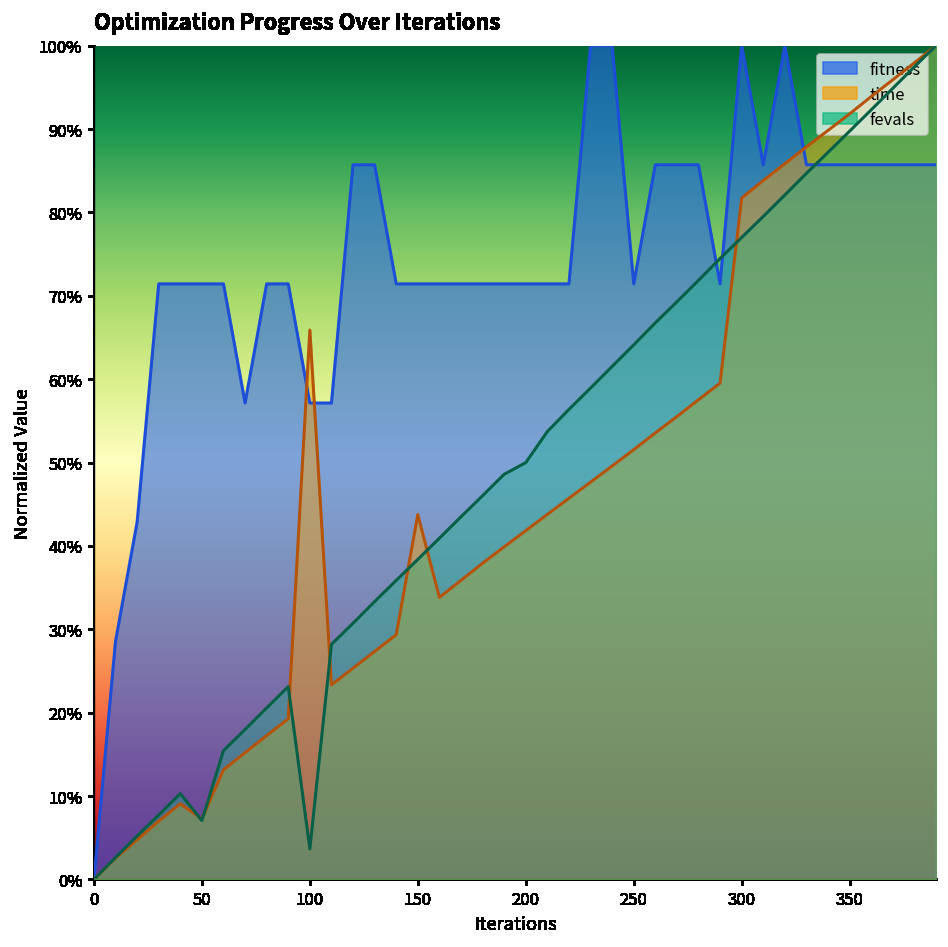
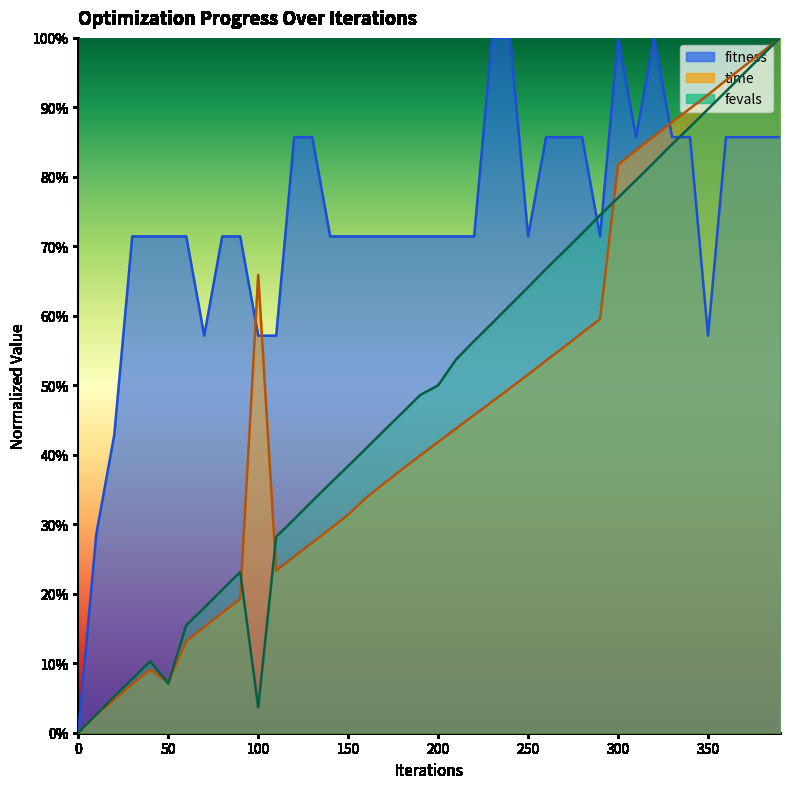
  {
    "fitness": {
      "50": "71%",
      "100": "57%",
      "150": "71%",
      "200": "71%",
      "250": "71%",
      "300": "100%",
-     "350": "86%"
+     "350": "57%"
    },
    "time": {
      "100": "66%",
-     "150": "44%",
+     "150": "31%",
      "200": "42%",
      "250": "52%",
      "300": "82%"
    },
    "fevals": {
      "100": "4%",
      "150": "38%",
      "200": "50%",
      "250": "64%",
      "300": "77%"
    }
  }
